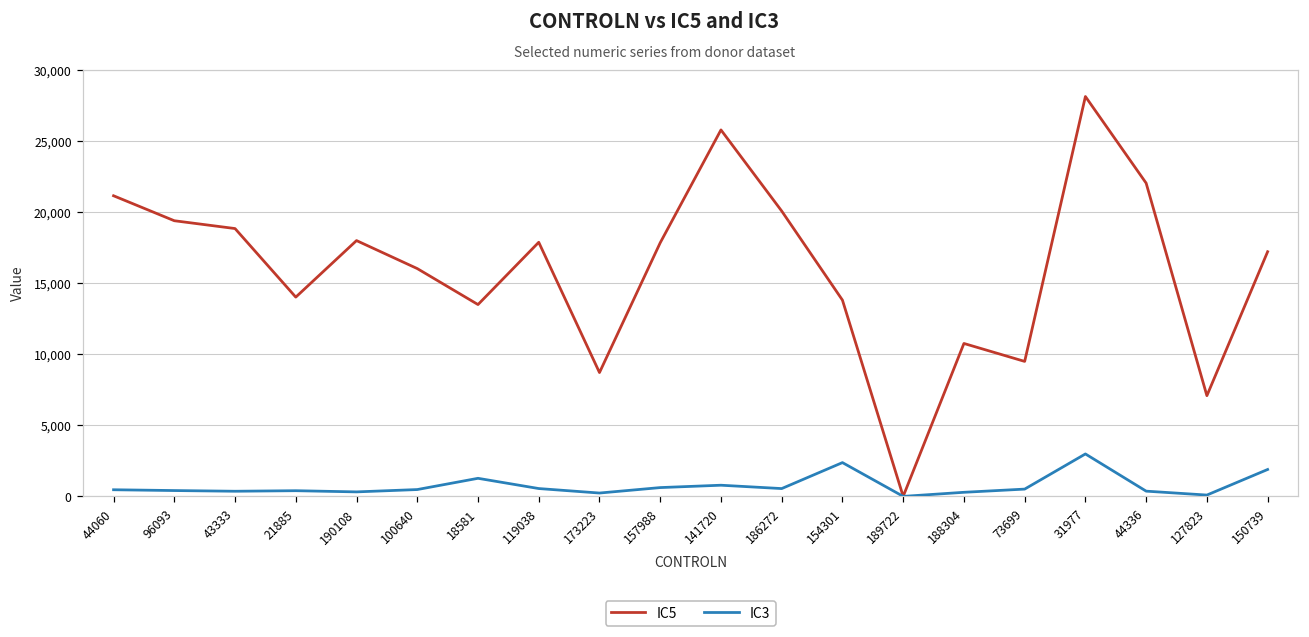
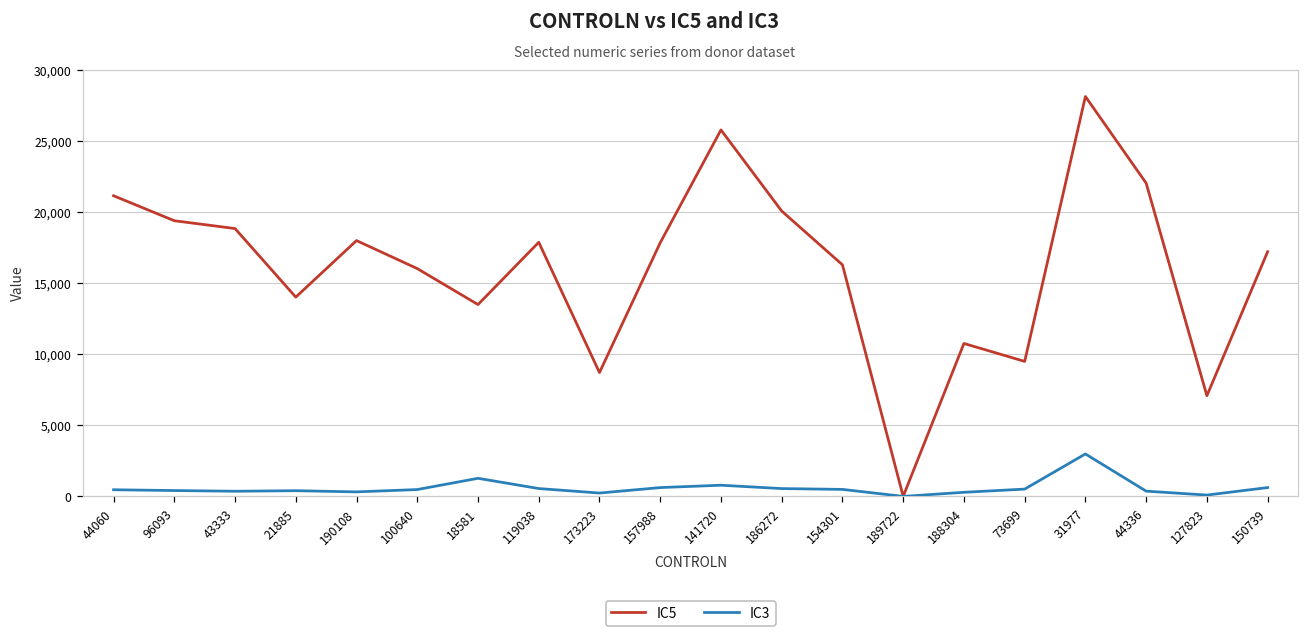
  {
    "IC5": {
      "44060": "21,100",
      "96093": "19,400",
      "43333": "18,800",
      "21885": "14,000",
      "190108": "18,000",
      "100640": "16,000",
      "18581": "13,500",
      "119038": "17,900",
      "173223": "8,700",
      "157988": "17,800",
      "141720": "25,800",
      "186272": "20,100",
-     "154301": "13,800",
+     "154301": "16,300",
      "188304": "10,800",
      "73699": "9,500",
      "31977": "28,100",
      "44336": "22,000",
      "127823": "7,100",
      "150739": "17,200"
    },
    "IC3": {
      "44060": "500",
      "96093": "400",
      "43333": "400",
      "21885": "400",
      "190108": "300",
      "100640": "500",
      "18581": "1,300",
      "119038": "600",
      "173223": "200",
      "157988": "600",
      "141720": "800",
      "186272": "500",
-     "154301": "2,400",
+     "154301": "500",
      "188304": "300",
      "73699": "500",
      "31977": "3,000",
      "44336": "400",
      "127823": "100",
-     "150739": "1,900"
+     "150739": "600"
    }
  }
